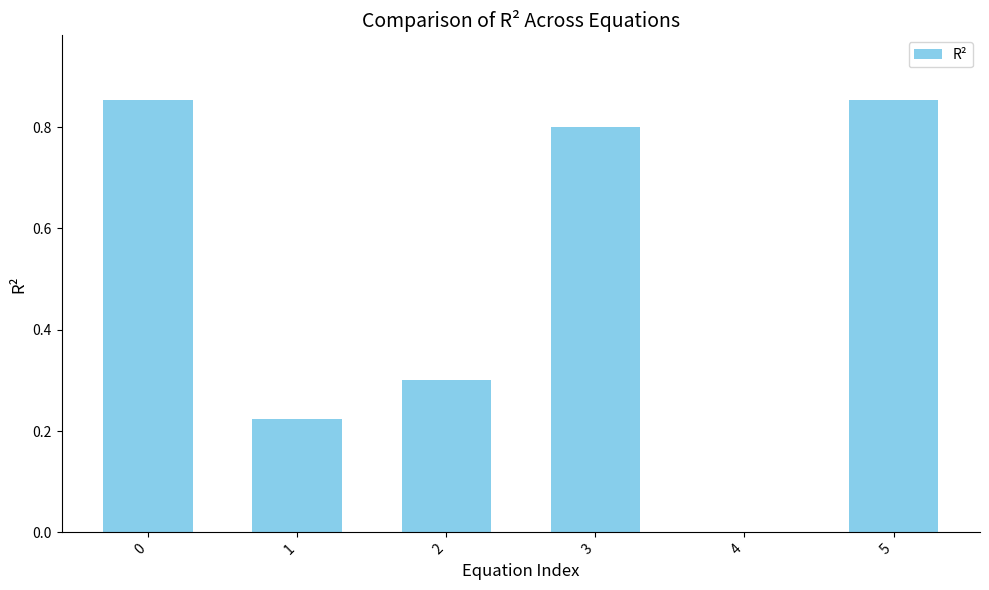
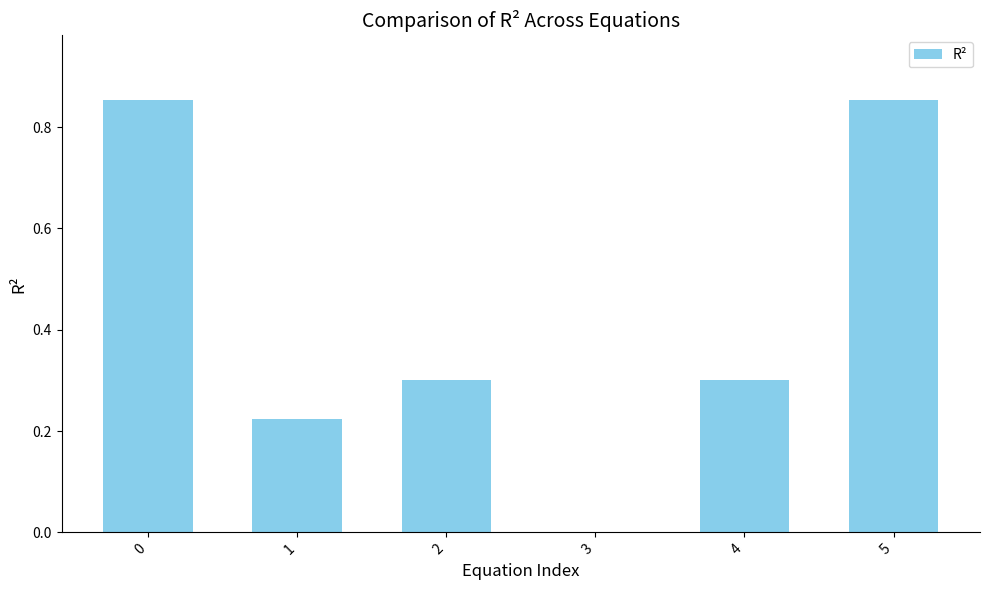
  {
    "0": 0.85,
    "1": 0.22,
    "2": 0.3,
-   "3": 0.8,
-   "4": 0.0,
+   "3": 0.0,
+   "4": 0.3,
    "5": 0.85
  }
